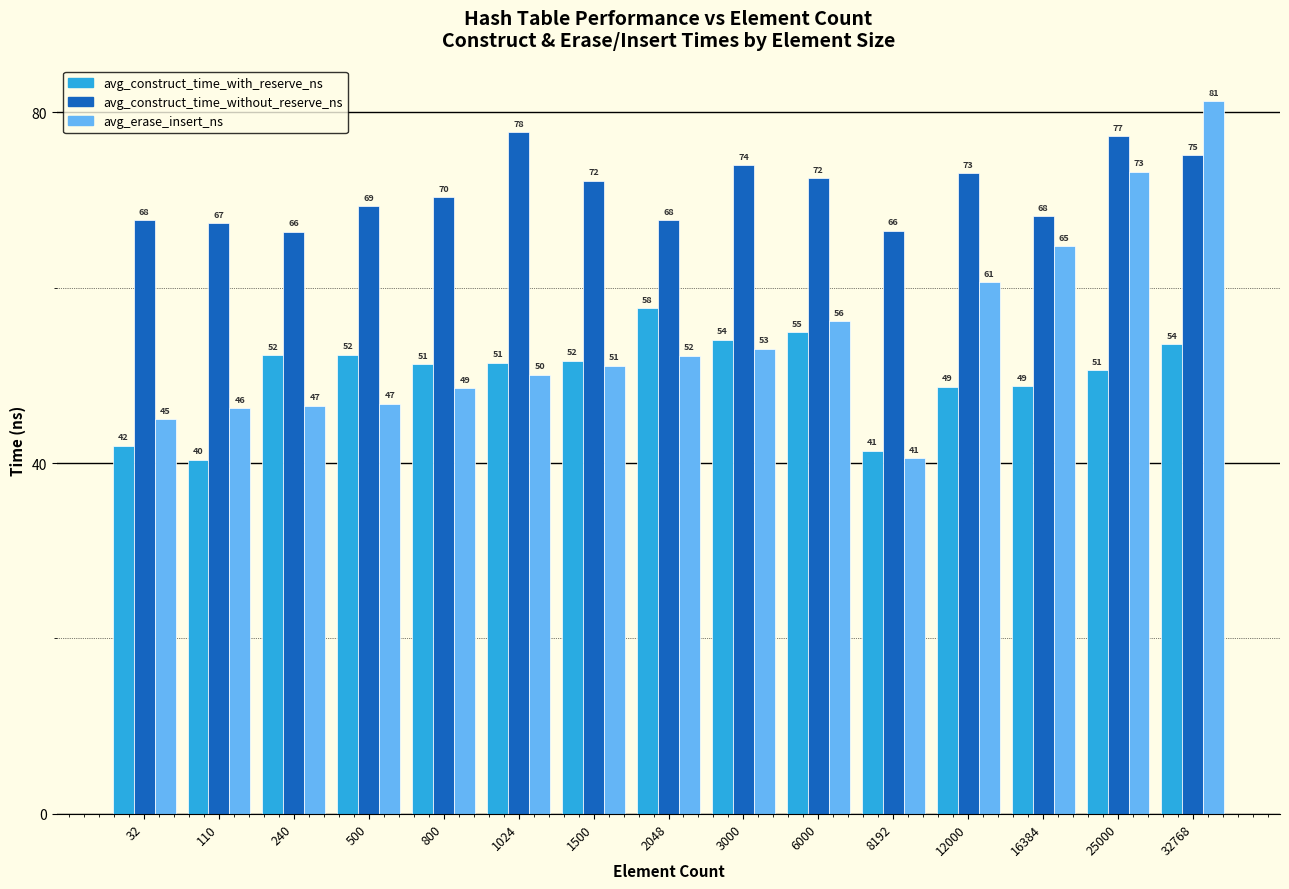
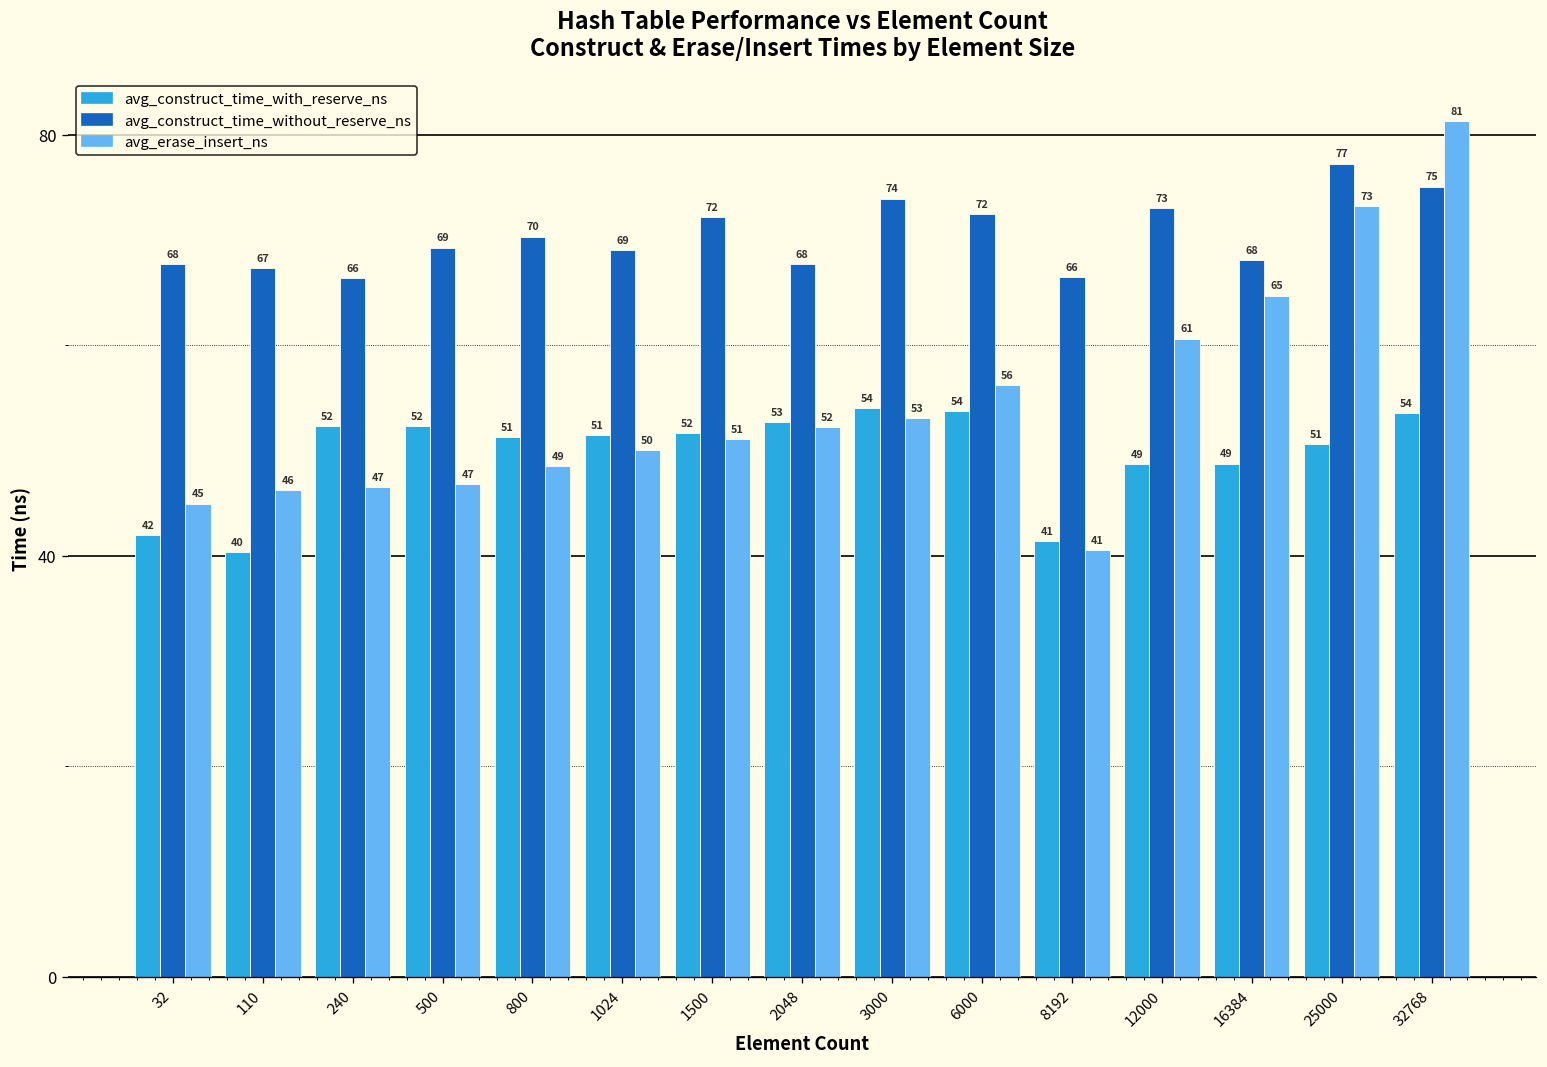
  {
    "avg_construct_time_with_reserve_ns": {
      "32": 42,
      "110": 40,
      "240": 52,
      "500": 52,
      "800": 51,
      "1024": 51,
      "1500": 52,
-     "2048": 58,
+     "2048": 53,
      "3000": 54,
-     "6000": 55,
+     "6000": 54,
      "8192": 41,
      "12000": 49,
      "16384": 49,
      "25000": 51,
      "32768": 54
    },
    "avg_construct_time_without_reserve_ns": {
      "32": 68,
      "110": 67,
      "240": 66,
      "500": 69,
      "800": 70,
-     "1024": 78,
+     "1024": 69,
      "1500": 72,
      "2048": 68,
      "3000": 74,
      "6000": 72,
      "8192": 66,
      "12000": 73,
      "16384": 68,
      "25000": 77,
      "32768": 75
    },
    "avg_erase_insert_ns": {
      "32": 45,
      "110": 46,
      "240": 47,
      "500": 47,
      "800": 49,
      "1024": 50,
      "1500": 51,
      "2048": 52,
      "3000": 53,
      "6000": 56,
      "8192": 41,
      "12000": 61,
      "16384": 65,
      "25000": 73,
      "32768": 81
    }
  }
